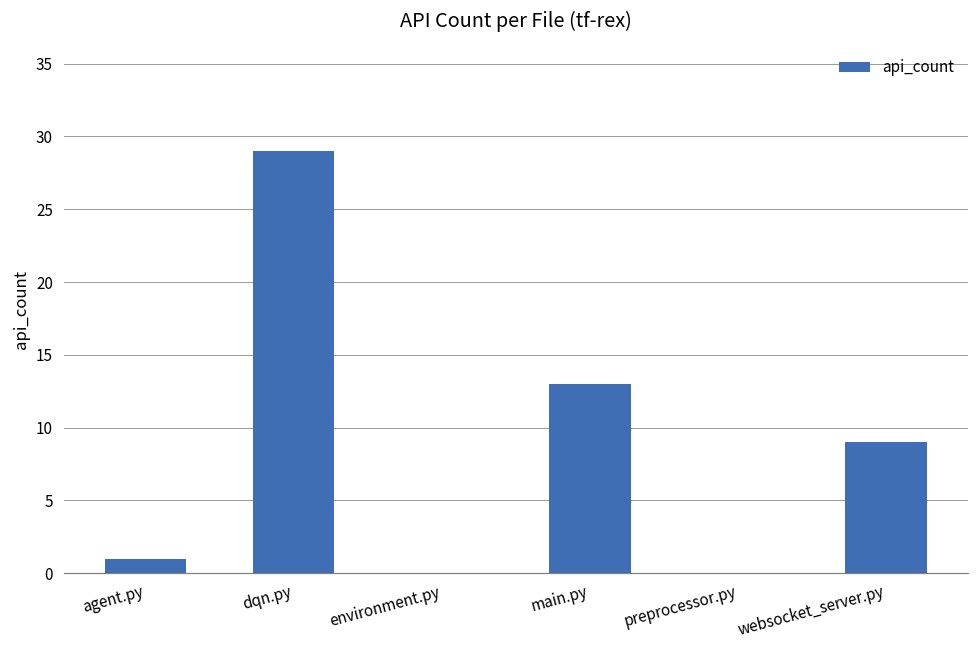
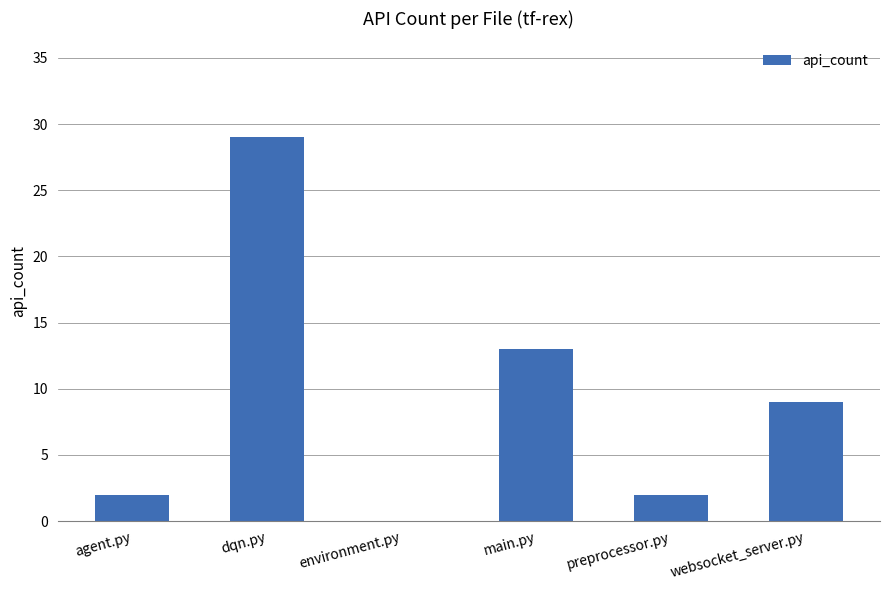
  {
-   "agent.py": 1,
+   "agent.py": 2,
    "dqn.py": 29,
    "environment.py": 0,
    "main.py": 13,
-   "preprocessor.py": 0,
+   "preprocessor.py": 2,
    "websocket_server.py": 9
  }
